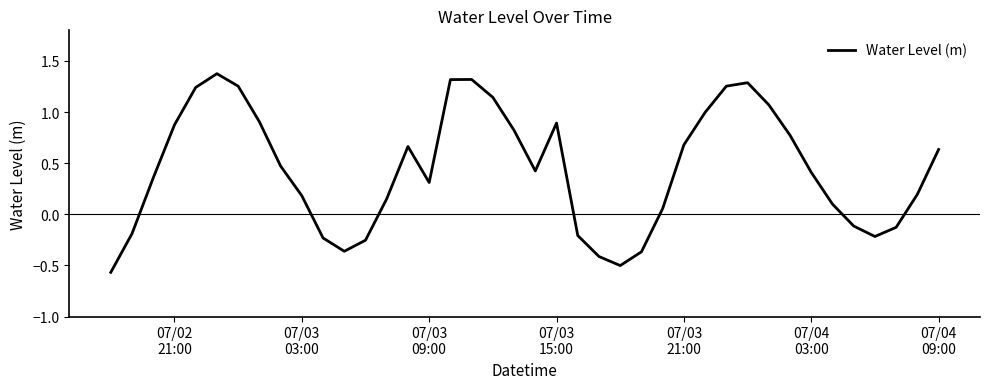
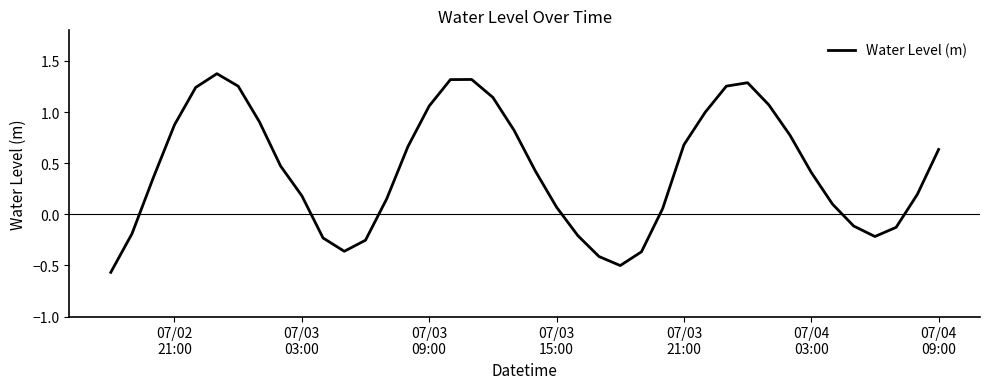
  {
    "07/02 21:00": 0.88,
    "07/03 03:00": 0.18,
-   "07/03 09:00": 0.31,
-   "07/03 15:00": 0.89,
+   "07/03 09:00": 1.06,
+   "07/03 15:00": 0.07,
    "07/03 21:00": 0.68,
    "07/04 03:00": 0.41,
    "07/04 09:00": 0.63
  }
